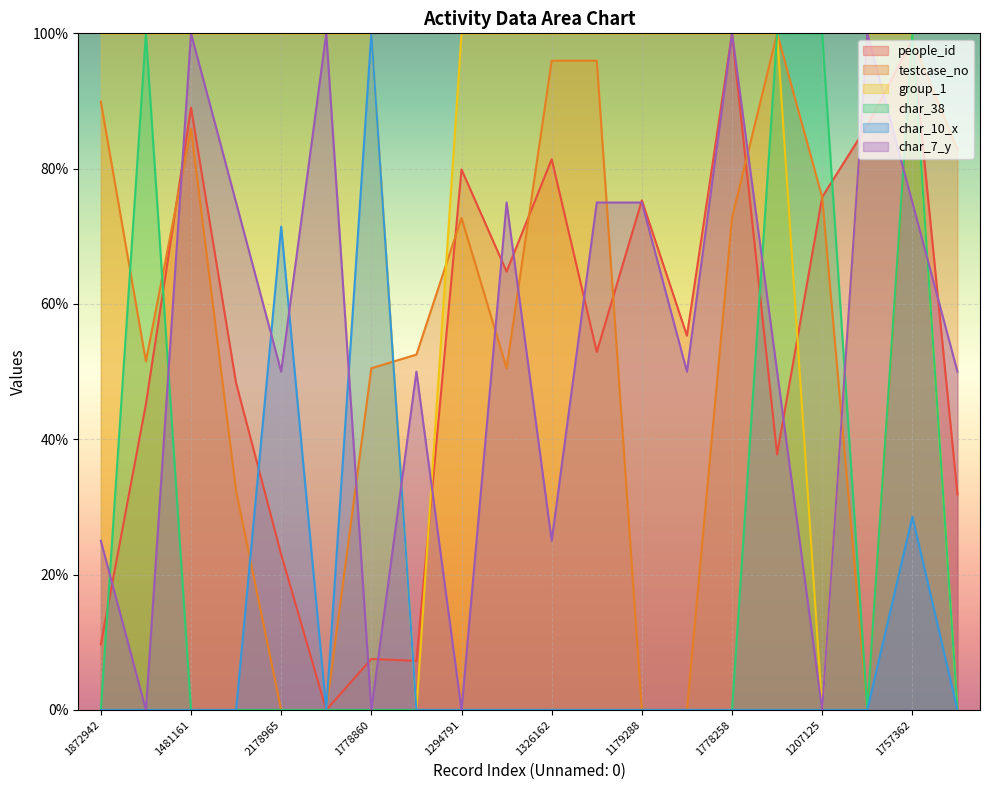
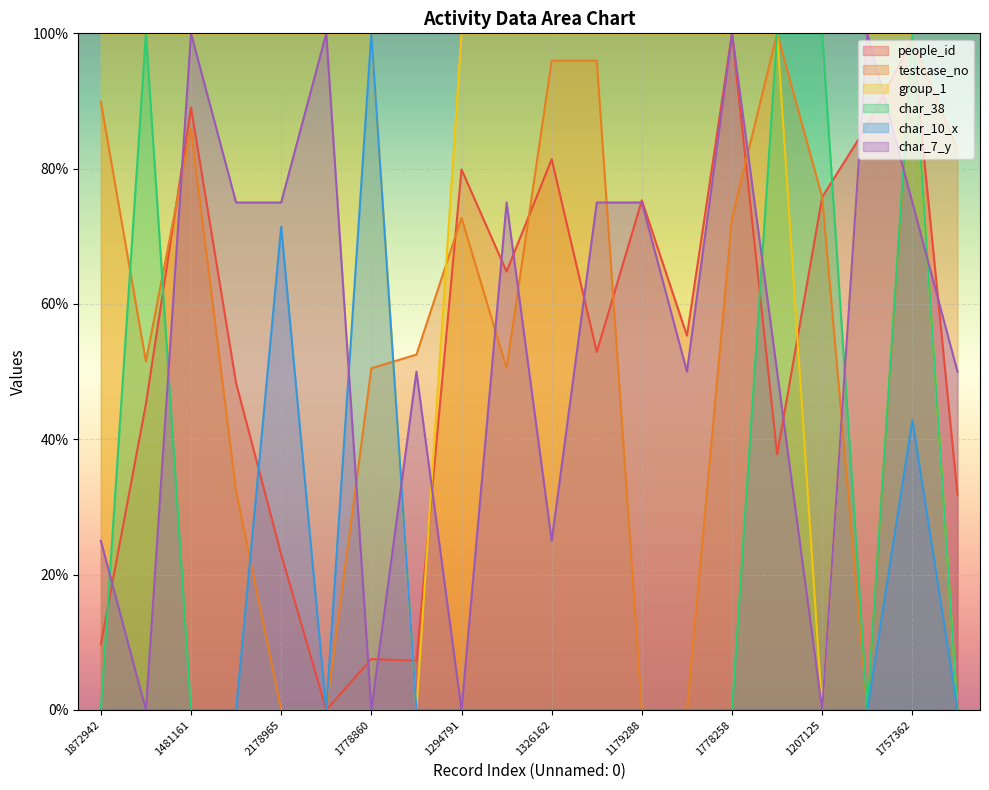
  {
    "char_38": {
      "1207125": "100%"
    },
    "char_10_x": {
      "2178965": "71%",
-     "1757362": "29%"
+     "1757362": "43%"
    },
    "char_7_y": {
      "1872942": "25%",
-     "2178965": "50%",
+     "2178965": "75%",
      "1326162": "25%",
      "1757362": "75%"
    }
  }
